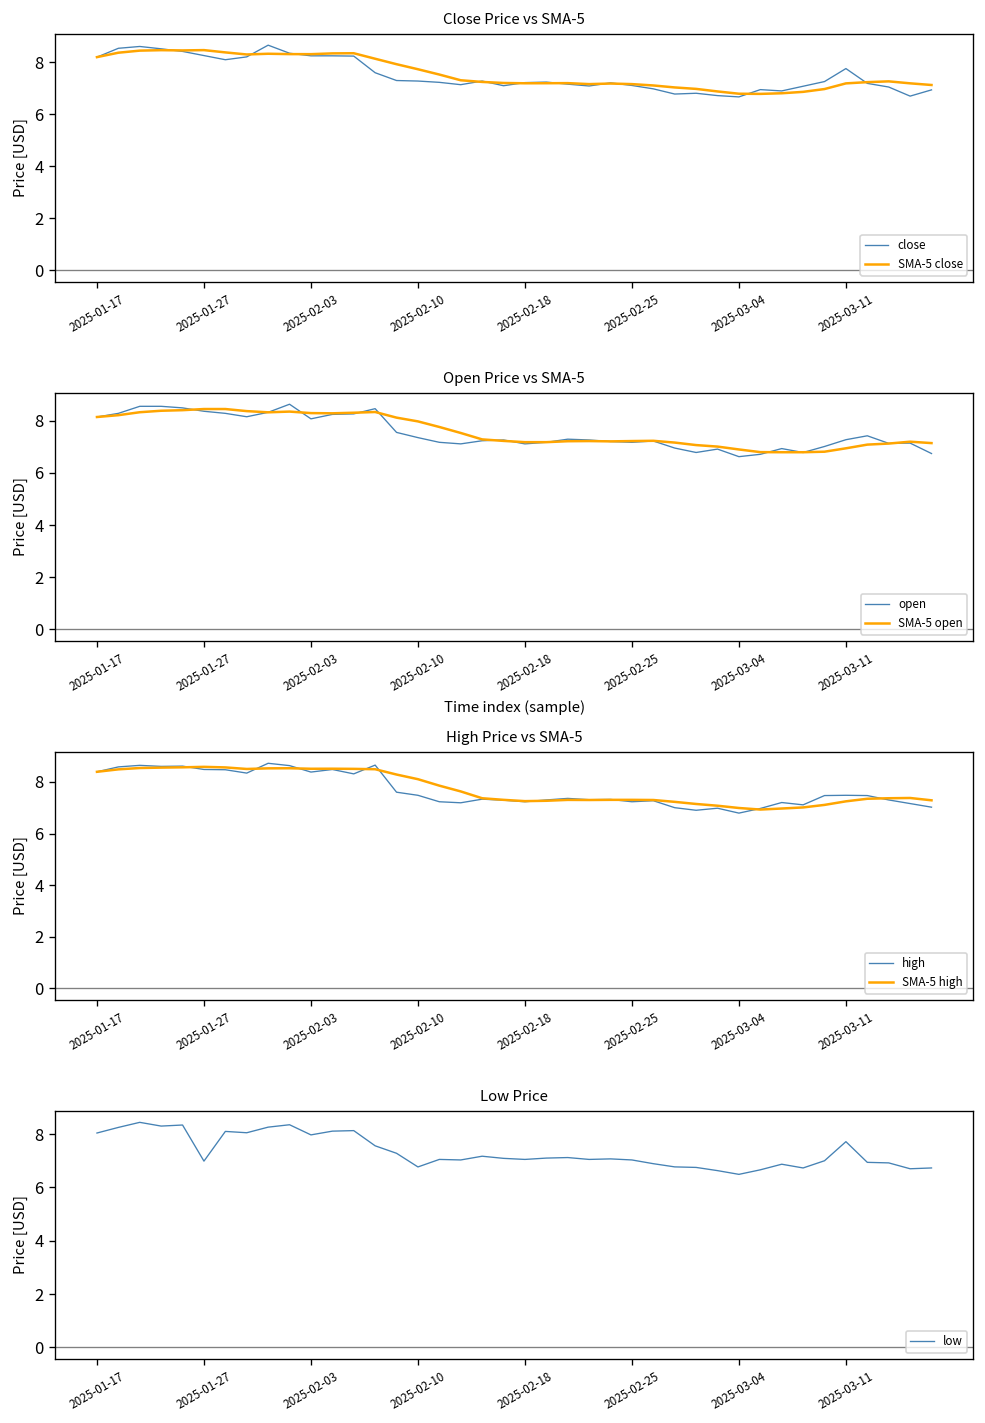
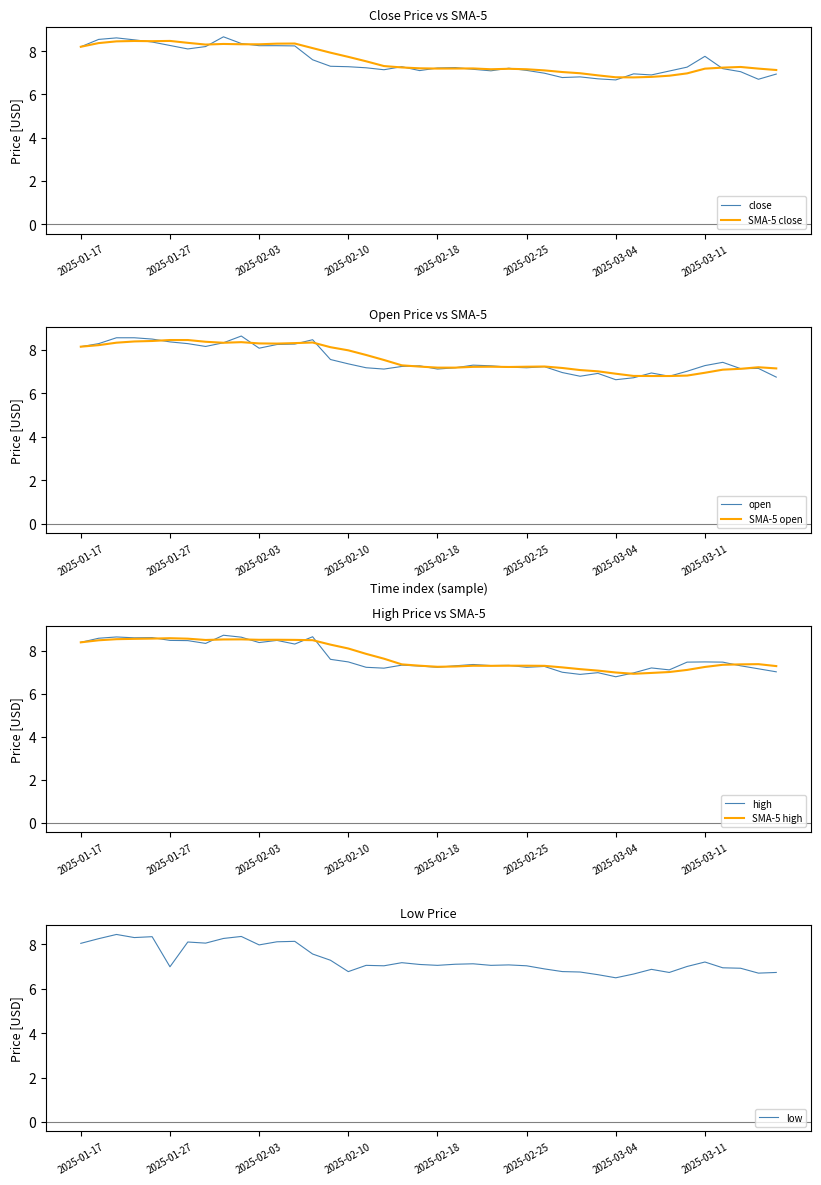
  {
    "Close Price vs SMA-5": {
      "close": {
        "2025-01-27": 8.3,
        "2025-02-10": 7.3,
        "2025-03-04": 6.7,
        "2025-03-11": 7.8
      },
      "SMA-5 close": {
        "2025-01-27": 8.5,
        "2025-02-10": 7.7,
        "2025-03-04": 6.8,
        "2025-03-11": 7.2
      }
    },
    "Open Price vs SMA-5": {
      "open": {
        "2025-02-03": 8.1,
        "2025-02-10": 7.3,
        "2025-03-04": 6.6,
        "2025-03-11": 7.3
      },
      "SMA-5 open": {
        "2025-02-03": 8.3,
        "2025-02-10": 8.0,
        "2025-03-04": 6.9,
        "2025-03-11": 6.9
      }
    },
    "High Price vs SMA-5": {
      "high": {
        "2025-02-03": 8.4,
        "2025-02-10": 7.5,
        "2025-03-04": 6.8,
        "2025-03-11": 7.5
      },
      "SMA-5 high": {
        "2025-02-03": 8.5,
        "2025-02-10": 8.1,
        "2025-03-04": 7.0,
        "2025-03-11": 7.2
      }
    },
    "Low Price": {
      "2025-01-17": 8.0,
      "2025-01-27": 7.0,
      "2025-02-03": 8.0,
      "2025-02-10": 6.8,
      "2025-02-18": 7.1,
      "2025-02-25": 7.0,
      "2025-03-04": 6.5,
-     "2025-03-11": 7.7
+     "2025-03-11": 7.2
    }
  }
